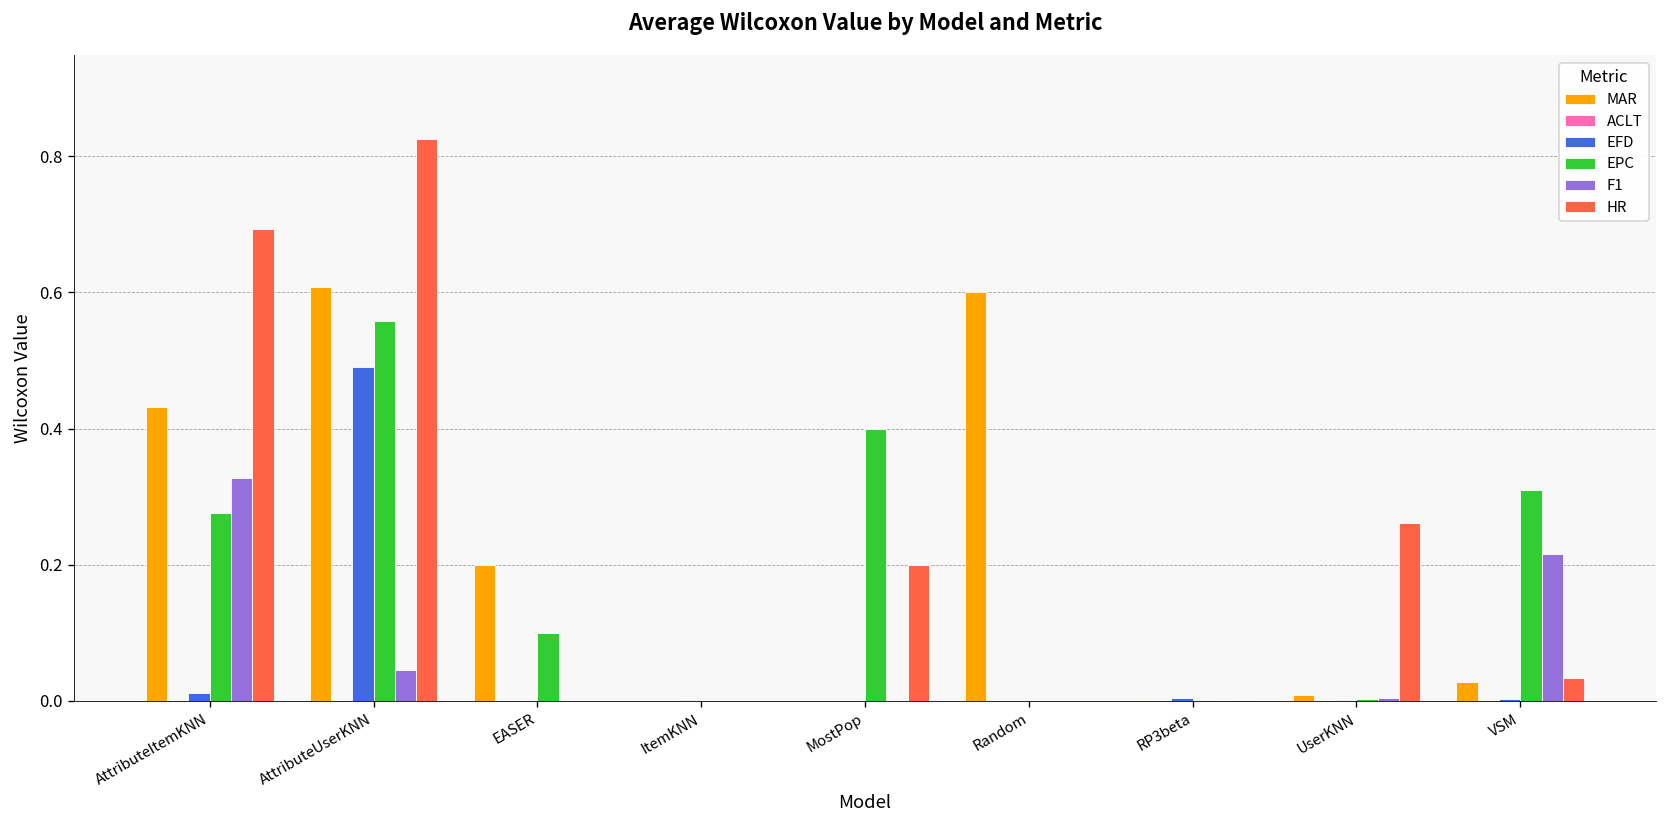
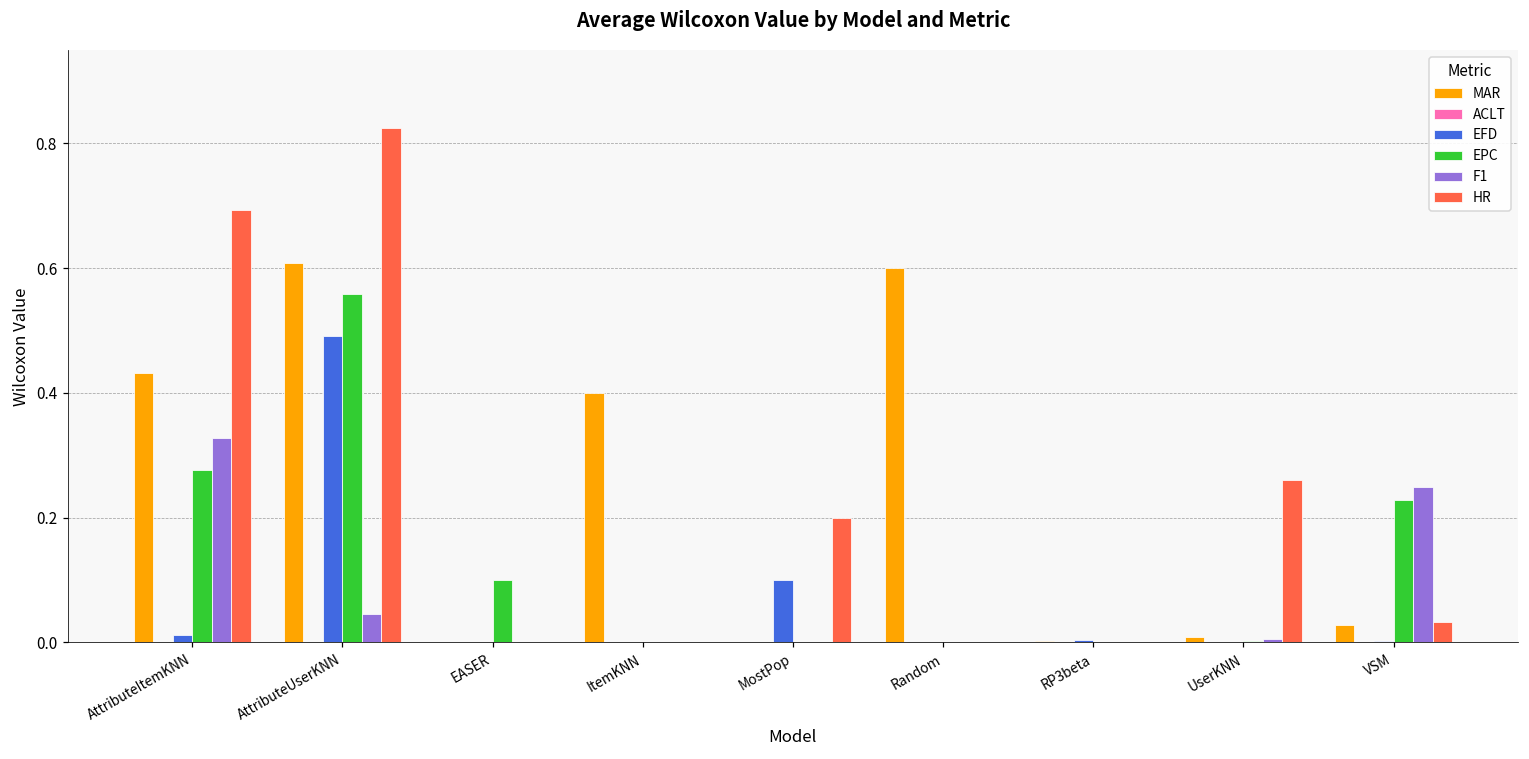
  {
    "MAR": {
      "AttributeItemKNN": 0.43,
      "AttributeUserKNN": 0.61,
-     "EASER": 0.2,
-     "ItemKNN": 0.0,
+     "EASER": 0.0,
+     "ItemKNN": 0.4,
      "MostPop": 0.0,
      "Random": 0.6,
      "UserKNN": 0.01,
      "VSM": 0.03
    },
    "ACLT": {
      "AttributeItemKNN": 0.00,
      "AttributeUserKNN": 0.00,
      "EASER": 0.00,
      "ItemKNN": 0.00,
      "MostPop": 0.00,
      "Random": 0.00,
      "RP3beta": 0.00,
      "UserKNN": 0.00,
      "VSM": 0.00
    },
    "EFD": {
      "AttributeItemKNN": 0.01,
      "AttributeUserKNN": 0.49,
      "EASER": 0.0,
-     "MostPop": 0.0,
+     "MostPop": 0.1,
      "Random": 0.0
    },
    "EPC": {
      "AttributeItemKNN": 0.28,
      "AttributeUserKNN": 0.56,
      "EASER": 0.10,
      "ItemKNN": 0.00,
-     "MostPop": 0.4,
+     "MostPop": 0.0,
      "Random": 0.00,
-     "VSM": 0.31
+     "VSM": 0.23
    },
    "F1": {
      "AttributeItemKNN": 0.33,
      "AttributeUserKNN": 0.05,
      "EASER": 0.00,
      "ItemKNN": 0.00,
      "MostPop": 0.00,
      "Random": 0.00,
      "RP3beta": 0.00,
      "UserKNN": 0.00,
-     "VSM": 0.22
+     "VSM": 0.25
    },
    "HR": {
      "AttributeItemKNN": 0.69,
      "AttributeUserKNN": 0.83,
      "EASER": 0.00,
      "ItemKNN": 0.00,
      "MostPop": 0.20,
      "Random": 0.00,
      "UserKNN": 0.26,
      "VSM": 0.03
    }
  }
